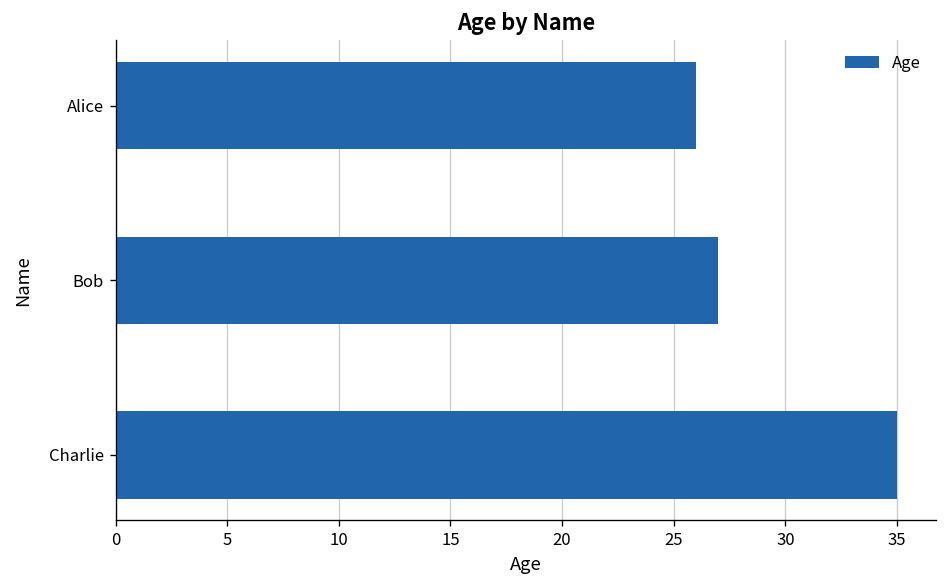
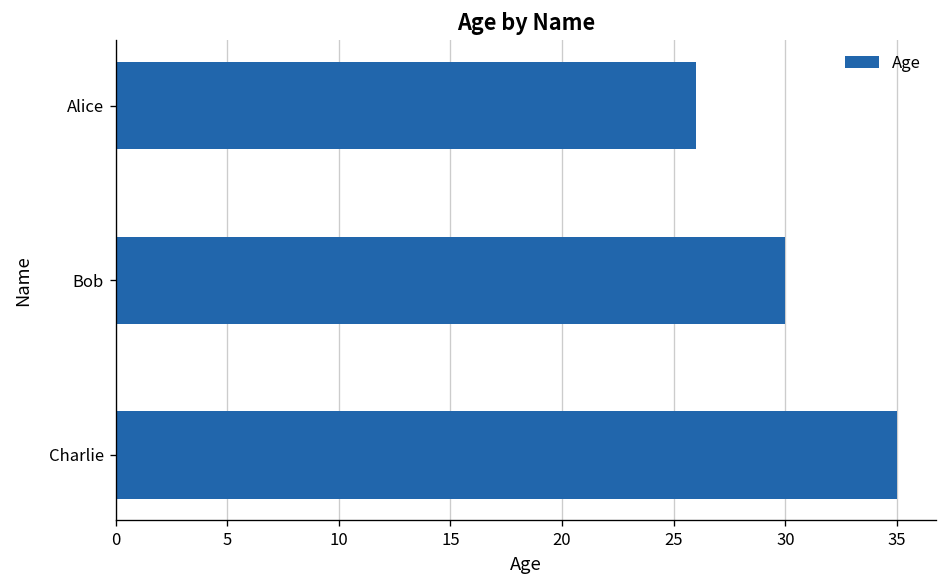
  {
    "Alice": 26,
-   "Bob": 27,
+   "Bob": 30,
    "Charlie": 35
  }
